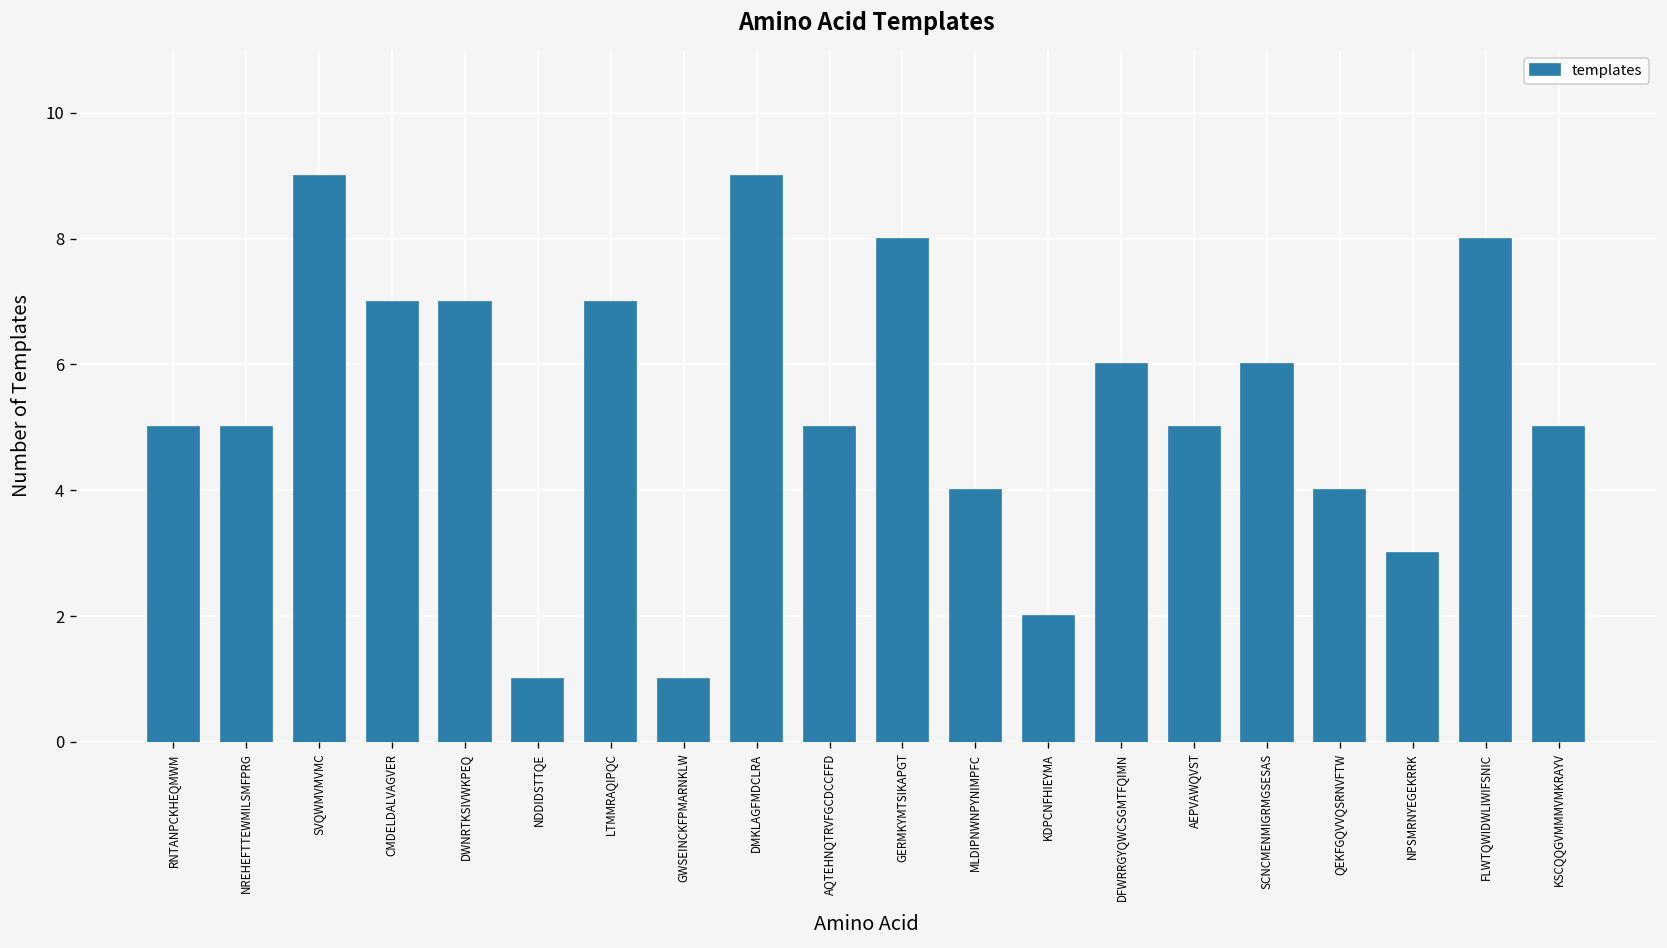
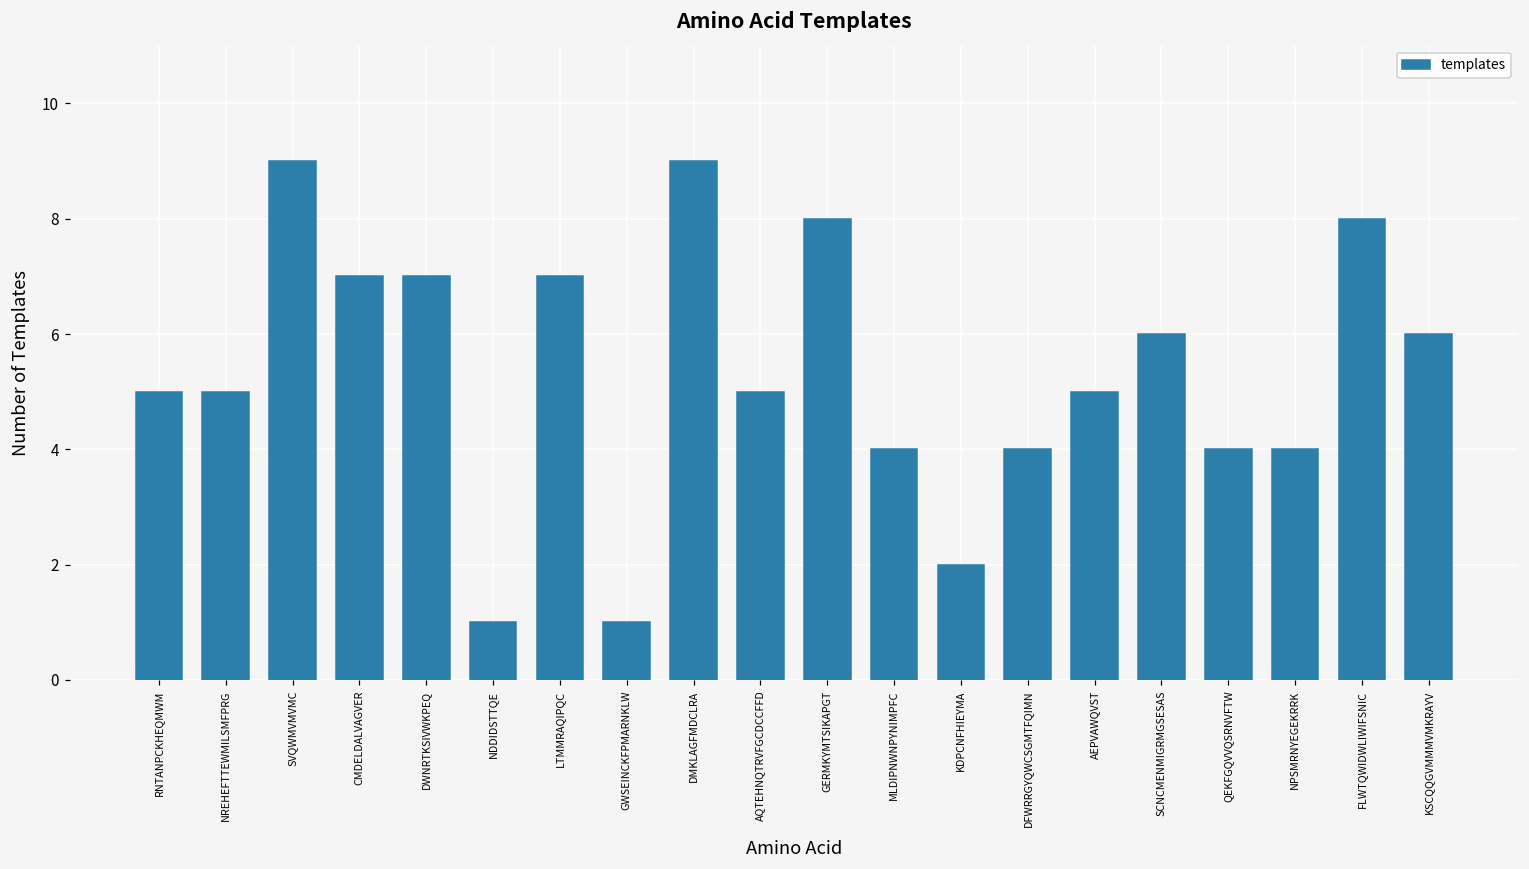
  {
    "RNTANPCKHEQMWM": 5,
    "NREHEFTTEWMILSMFPRG": 5,
    "SVQWMVMVMC": 9,
    "CMDELDALVAGVER": 7,
    "DWNRTKSIVWKPEQ": 7,
    "NDDIDSTTQE": 1,
    "LTMMRAQIPQC": 7,
    "GWSEINCKFPMARNKLW": 1,
    "DMKLAGFMDCLRA": 9,
    "AQTEHNQTRVFGCDCCFFD": 5,
    "GERMKYMTSIKAPGT": 8,
    "MLDIPNWNPYNIMPFC": 4,
    "KDPCNFHIEYMA": 2,
-   "DFWRRGYQWCSGMTFQIMN": 6,
+   "DFWRRGYQWCSGMTFQIMN": 4,
    "AEPVAWQVST": 5,
    "SCNCMENMIGRMGSESAS": 6,
    "QEKFGQVVQSRNVFTW": 4,
-   "NPSMRNYEGEKRRK": 3,
+   "NPSMRNYEGEKRRK": 4,
    "FLWTQWIDWLIWIFSNIC": 8,
-   "KSCQQGVMMMVMKRAYV": 5
+   "KSCQQGVMMMVMKRAYV": 6
  }
